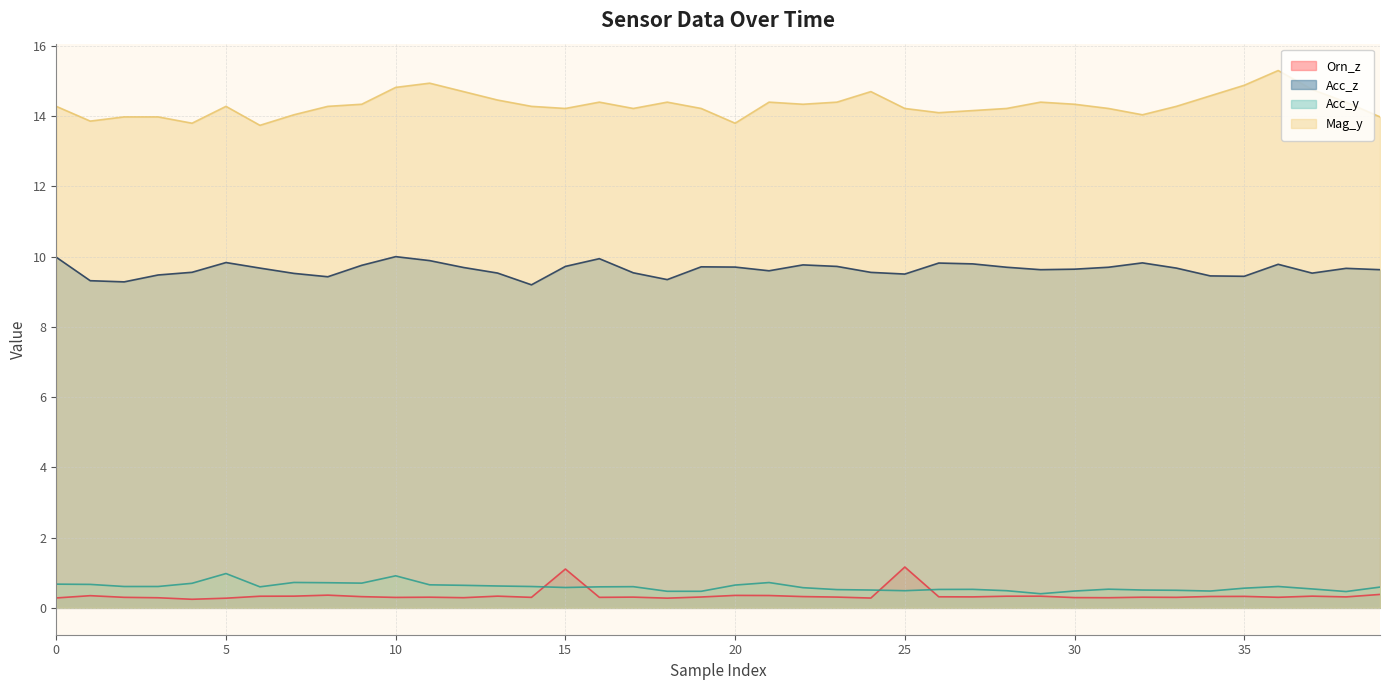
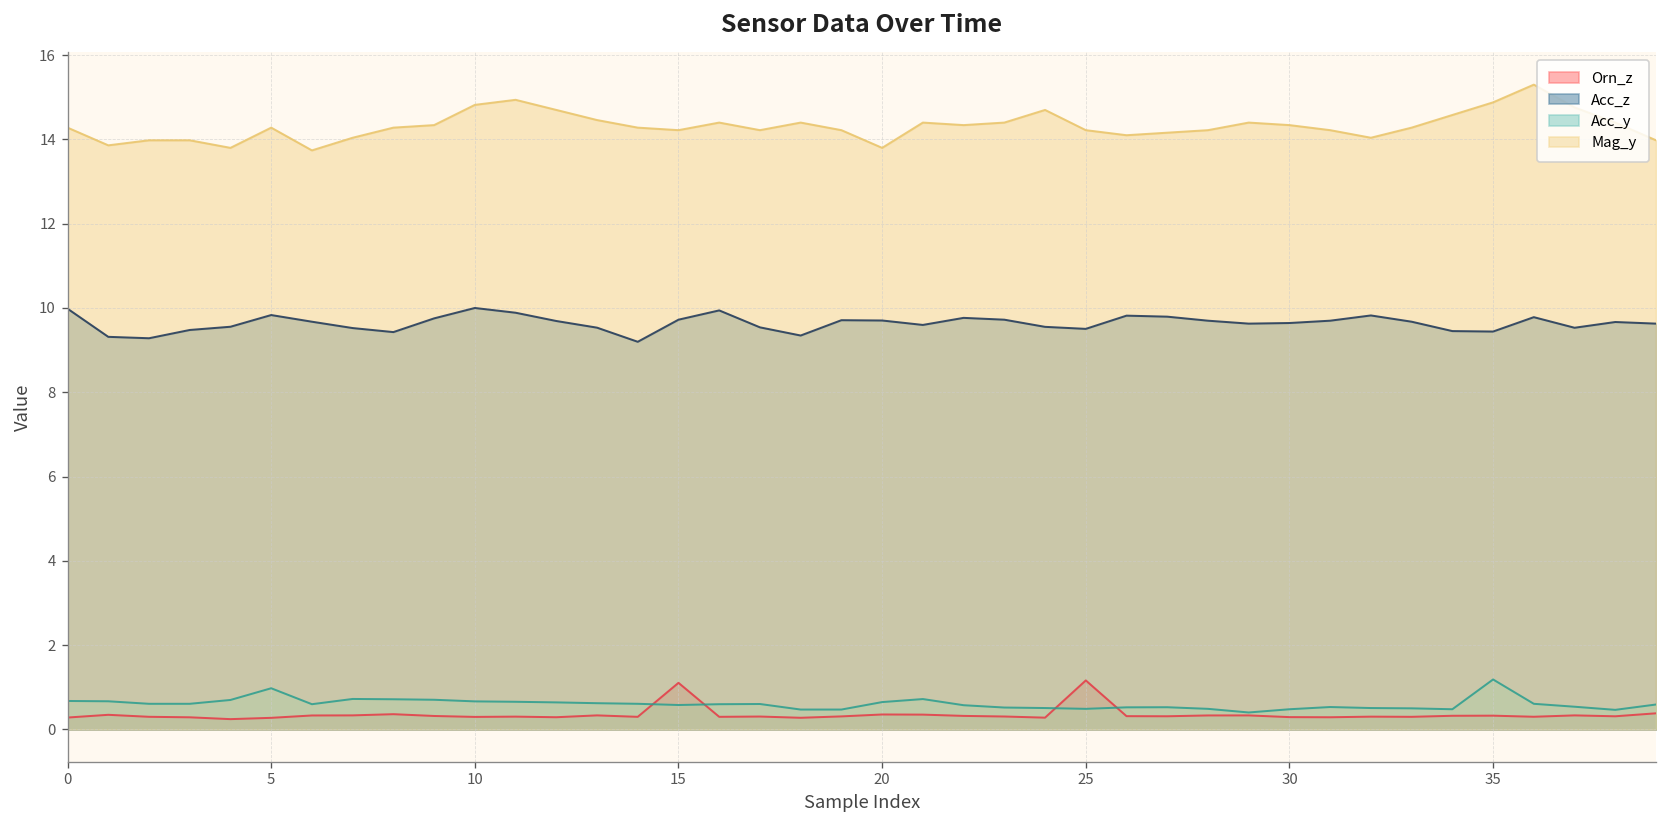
  {
    "Orn_z": {
      "0": 0.3,
      "5": 0.3,
      "10": 0.3,
      "15": 1.1,
      "20": 0.4,
      "25": 1.2,
      "30": 0.3,
      "35": 0.3
    },
    "Acc_z": {
      "0": 10.0,
      "5": 9.8,
      "10": 10.0,
      "15": 9.7,
      "20": 9.7,
      "25": 9.5,
      "30": 9.6,
      "35": 9.4
    },
    "Acc_y": {
      "0": 0.7,
      "5": 1.0,
-     "10": 0.9,
+     "10": 0.7,
      "15": 0.6,
      "20": 0.6,
      "25": 0.5,
      "30": 0.5,
-     "35": 0.6
+     "35": 1.2
    },
    "Mag_y": {
      "0": 14.3,
      "5": 14.3,
      "10": 14.8,
      "15": 14.2,
      "20": 13.8,
      "25": 14.2,
      "30": 14.3,
      "35": 14.9
    }
  }
